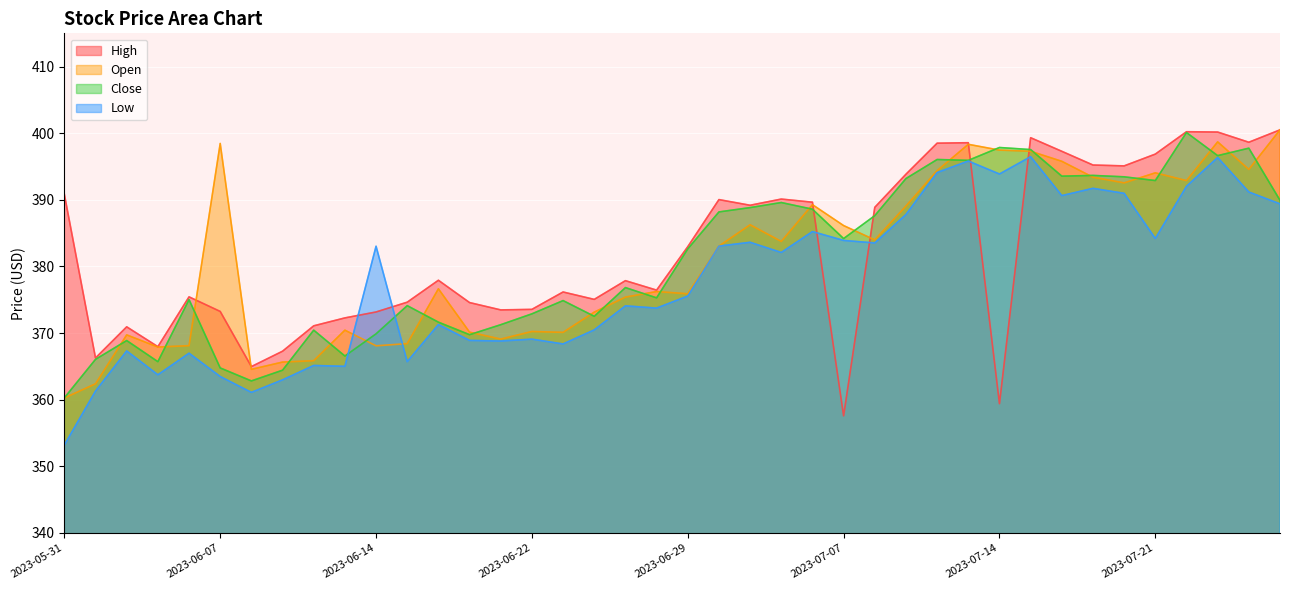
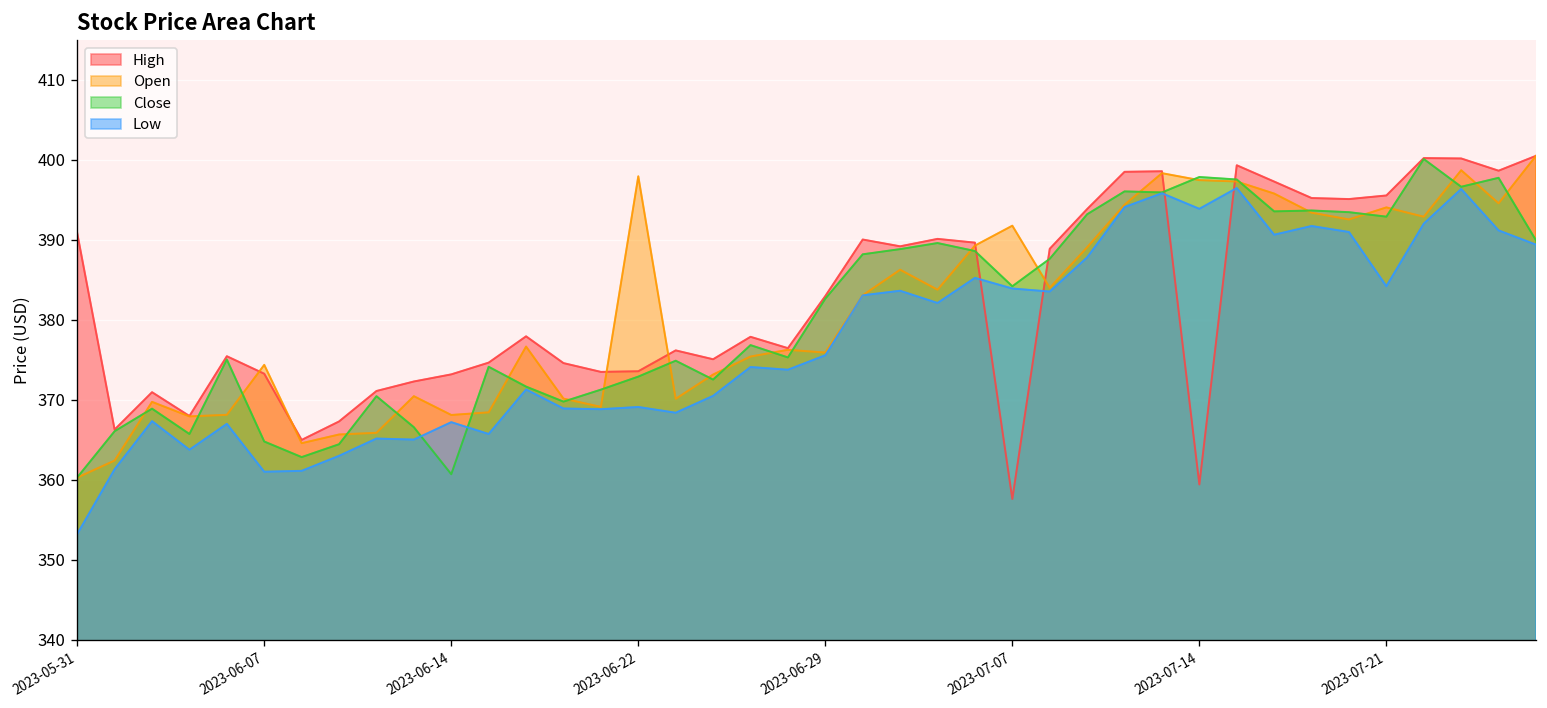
  {
    "High": {
      "2023-05-31": 391,
      "2023-06-07": 373,
      "2023-06-14": 373,
      "2023-06-22": 374,
      "2023-07-07": 358,
      "2023-07-14": 359,
-     "2023-07-21": 397
+     "2023-07-21": 396
    },
    "Open": {
-     "2023-06-07": 398,
+     "2023-06-07": 374,
      "2023-06-14": 368,
-     "2023-06-22": 370,
-     "2023-07-07": 386,
+     "2023-06-22": 398,
+     "2023-07-07": 392,
      "2023-07-14": 397,
      "2023-07-21": 394
    },
    "Close": {
      "2023-06-07": 365,
-     "2023-06-14": 370,
+     "2023-06-14": 361,
      "2023-06-22": 373,
      "2023-07-14": 398,
      "2023-07-21": 393
    },
    "Low": {
      "2023-05-31": 353,
-     "2023-06-07": 363,
-     "2023-06-14": 383,
+     "2023-06-07": 361,
+     "2023-06-14": 367,
      "2023-06-22": 369,
      "2023-07-14": 394,
      "2023-07-21": 384
    }
  }
